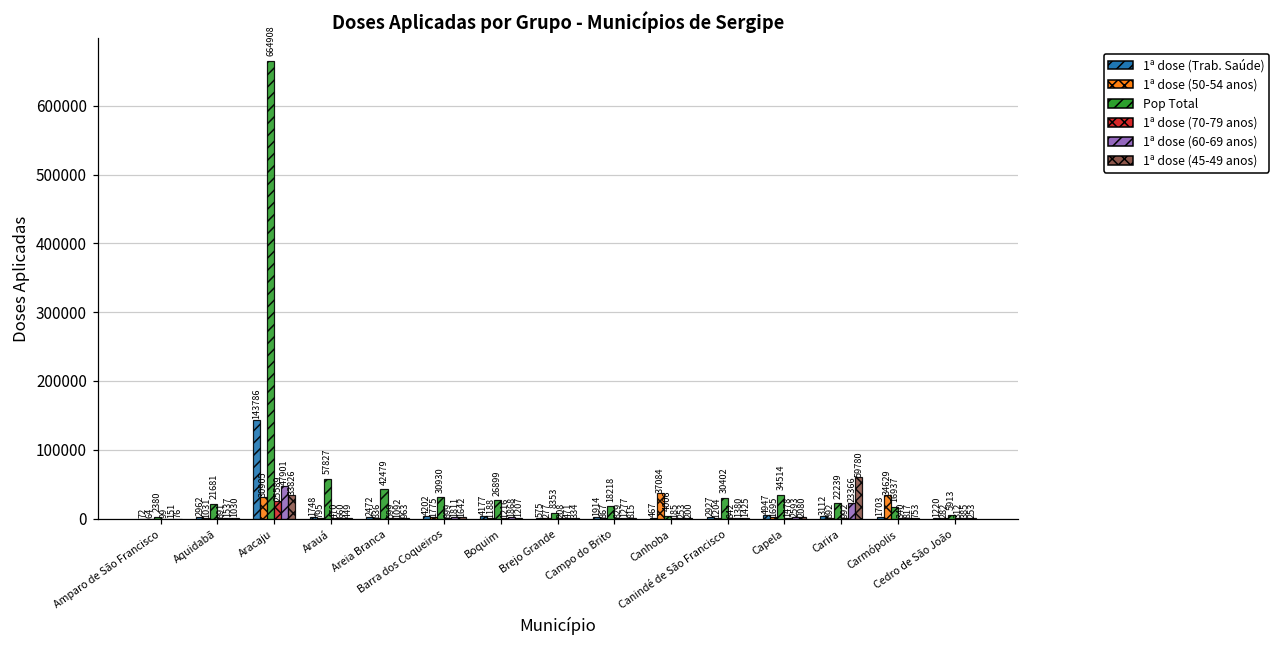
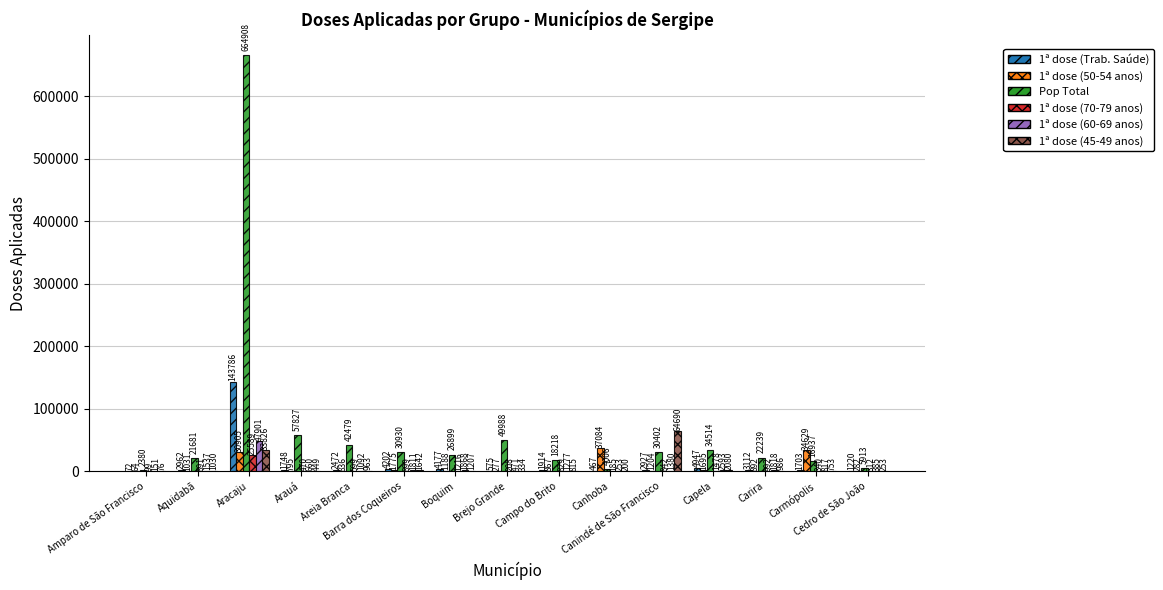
  {
    "1ª dose (Trab. Saúde)": {
      "Aracaju": 143786,
      "Canhoba": 467,
      "Carmópolis": 1703
    },
    "1ª dose (50-54 anos)": {
      "Aracaju": 30905,
      "Canhoba": 37084
    },
    "Pop Total": {
      "Amparo de São Francisco": 2380,
      "Aquidabã": 21681,
      "Aracaju": 664908,
      "Arauá": 57827,
      "Areia Branca": 42479,
      "Barra dos Coqueiros": 30930,
      "Boquim": 26899,
-     "Brejo Grande": 8353,
+     "Brejo Grande": 49988,
      "Campo do Brito": 18218,
      "Canhoba": 4006,
      "Canindé de São Francisco": 30402,
      "Capela": 34514,
      "Carira": 22239,
      "Cedro de São João": 5913
    },
    "1ª dose (70-79 anos)": {
      "Aracaju": 25589,
      "Carira": 992
    },
    "1ª dose (60-69 anos)": {
-     "Carira": 23366
+     "Carira": 1818
    },
    "1ª dose (45-49 anos)": {
-     "Canindé de São Francisco": 1425,
-     "Carira": 59780
+     "Canindé de São Francisco": 64690,
+     "Carira": 986
    }
  }
